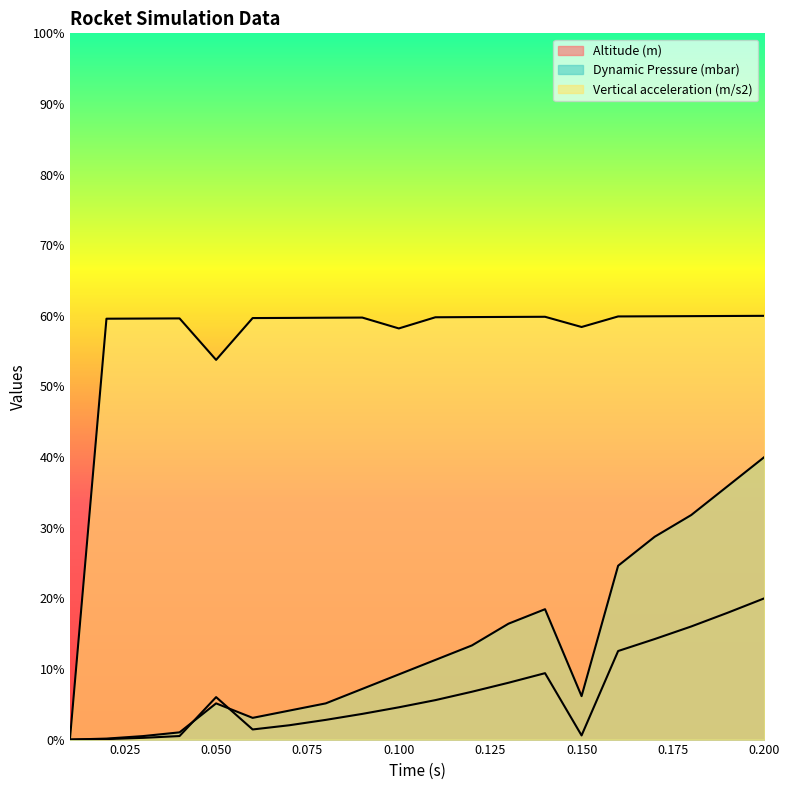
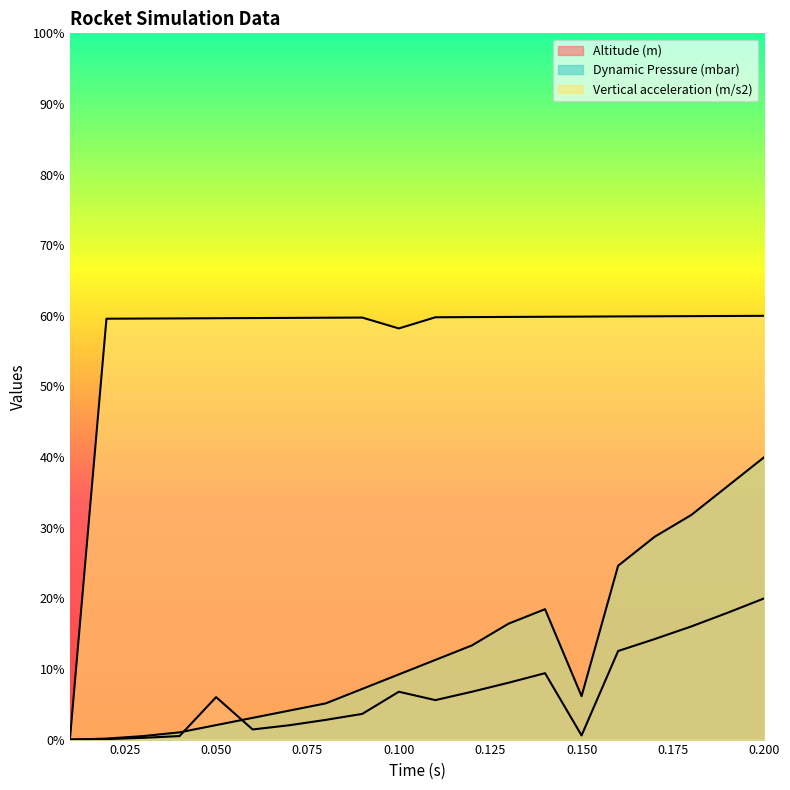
  {
    "Altitude (m)": {
      "0.050": "6%",
-     "0.100": "5%",
+     "0.100": "7%",
      "0.150": "1%",
      "0.200": "20%"
    },
    "Dynamic Pressure (mbar)": {
-     "0.050": "5%",
+     "0.050": "2%",
      "0.100": "9%",
      "0.150": "6%",
      "0.200": "40%"
    },
    "Vertical acceleration (m/s2)": {
-     "0.050": "54%",
+     "0.050": "60%",
      "0.100": "58%",
-     "0.150": "58%",
+     "0.150": "60%",
      "0.200": "60%"
    }
  }
